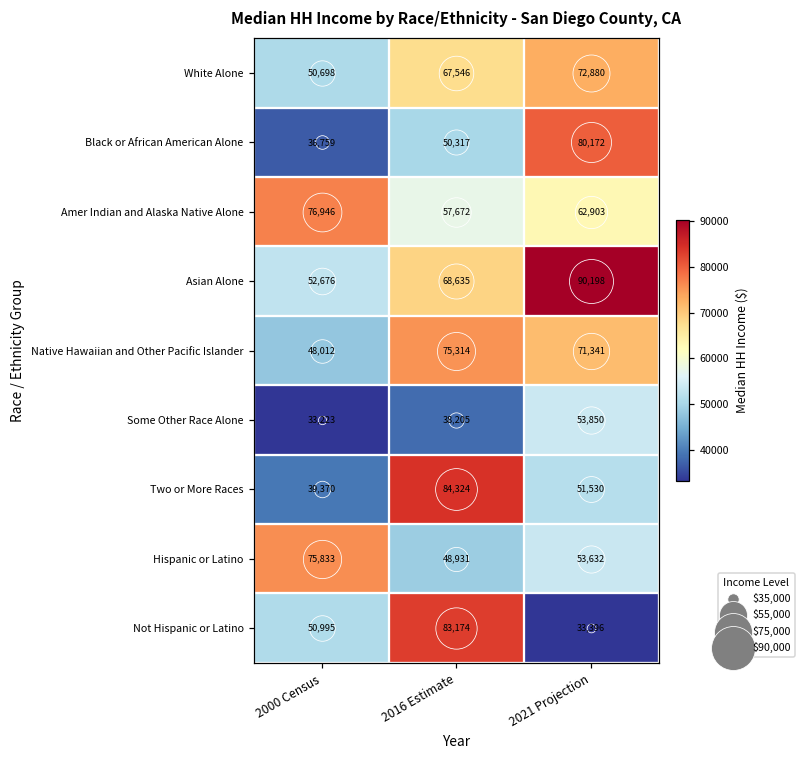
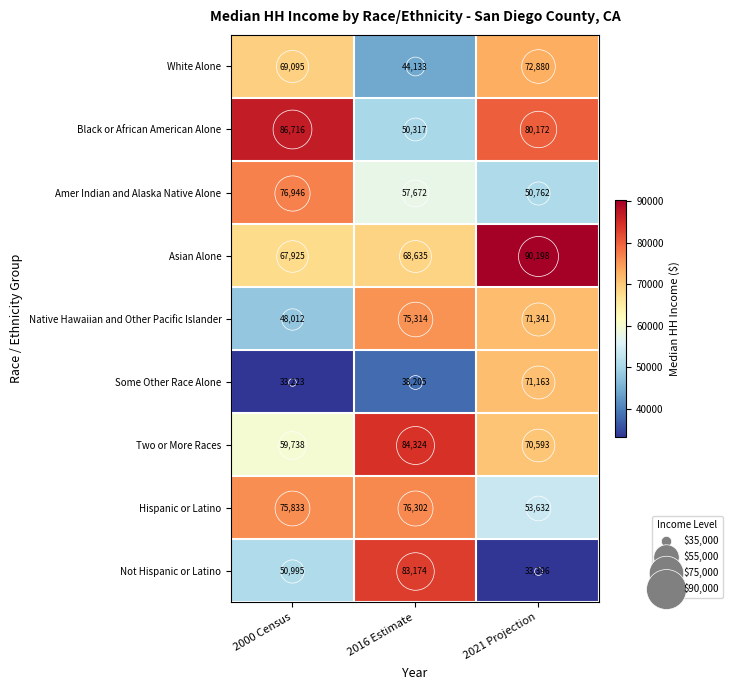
  {
    "White Alone": {
-     "2000 Census": "50,698",
-     "2016 Estimate": "67,546"
+     "2000 Census": "69,095",
+     "2016 Estimate": "44,133"
    },
    "Black or African American Alone": {
-     "2000 Census": "36,759"
+     "2000 Census": "86,716"
    },
    "Amer Indian and Alaska Native Alone": {
-     "2021 Projection": "62,903"
+     "2021 Projection": "50,762"
    },
    "Asian Alone": {
-     "2000 Census": "52,676"
+     "2000 Census": "67,925"
    },
    "Some Other Race Alone": {
-     "2021 Projection": "53,850"
+     "2021 Projection": "71,163"
    },
    "Two or More Races": {
-     "2000 Census": "39,370",
-     "2021 Projection": "51,530"
+     "2000 Census": "59,738",
+     "2021 Projection": "70,593"
    },
    "Hispanic or Latino": {
-     "2016 Estimate": "48,931"
+     "2016 Estimate": "76,302"
    }
  }
